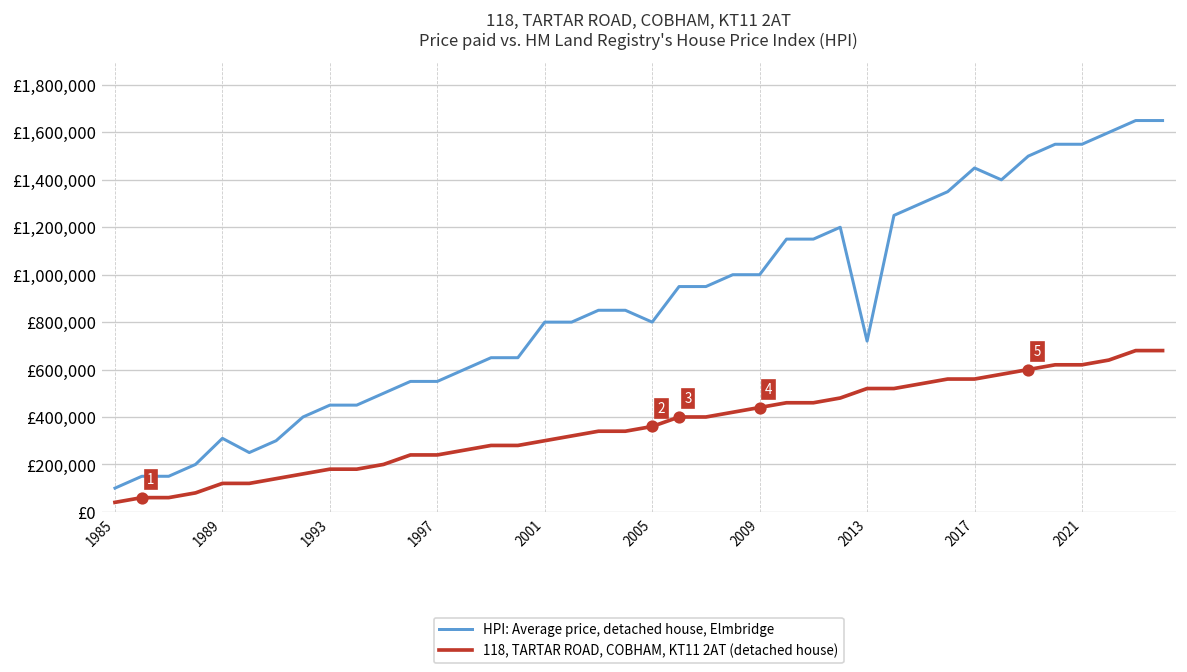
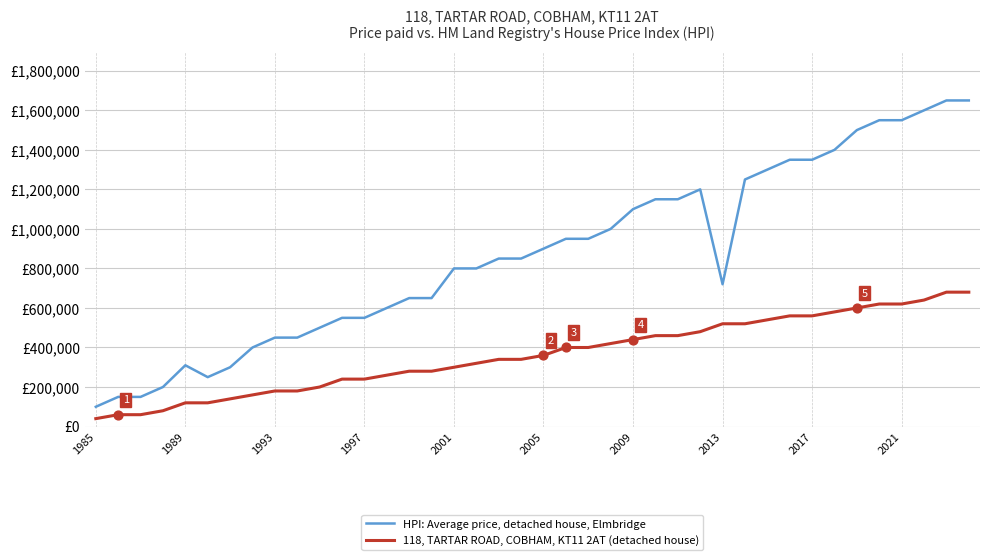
  {
    "HPI: Average price, detached house, Elmbridge": {
      "1985": "£100,000",
      "1989": "£310,000",
      "1993": "£450,000",
      "1997": "£550,000",
      "2001": "£800,000",
-     "2005": "£800,000",
-     "2009": "£1,000,000",
+     "2005": "£900,000",
+     "2009": "£1,100,000",
      "2013": "£720,000",
-     "2017": "£1,450,000",
+     "2017": "£1,350,000",
      "2021": "£1,550,000"
    }
  }
